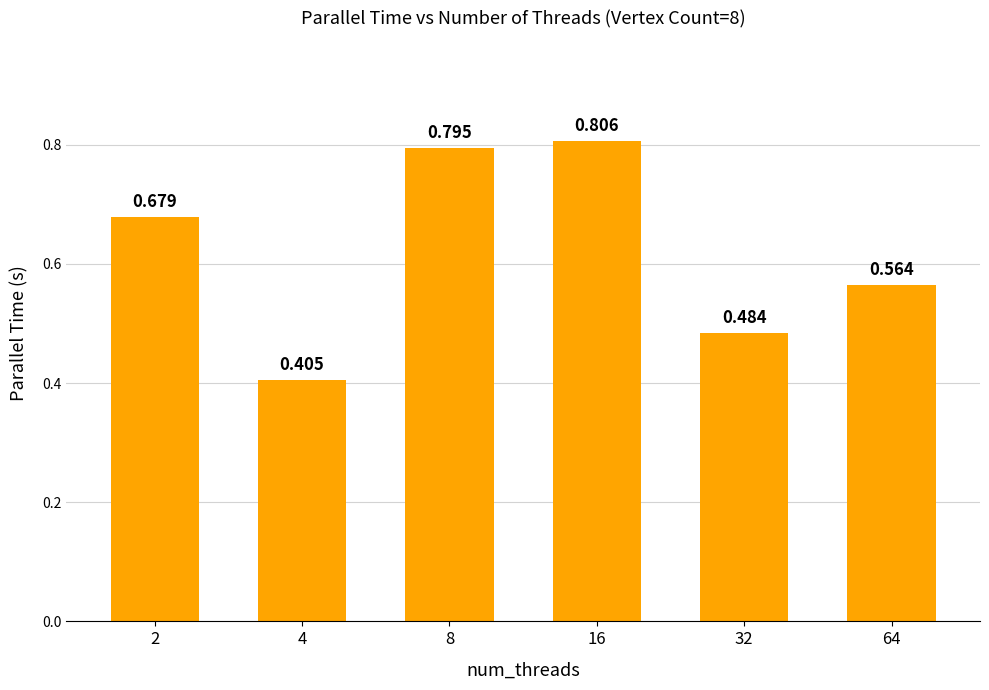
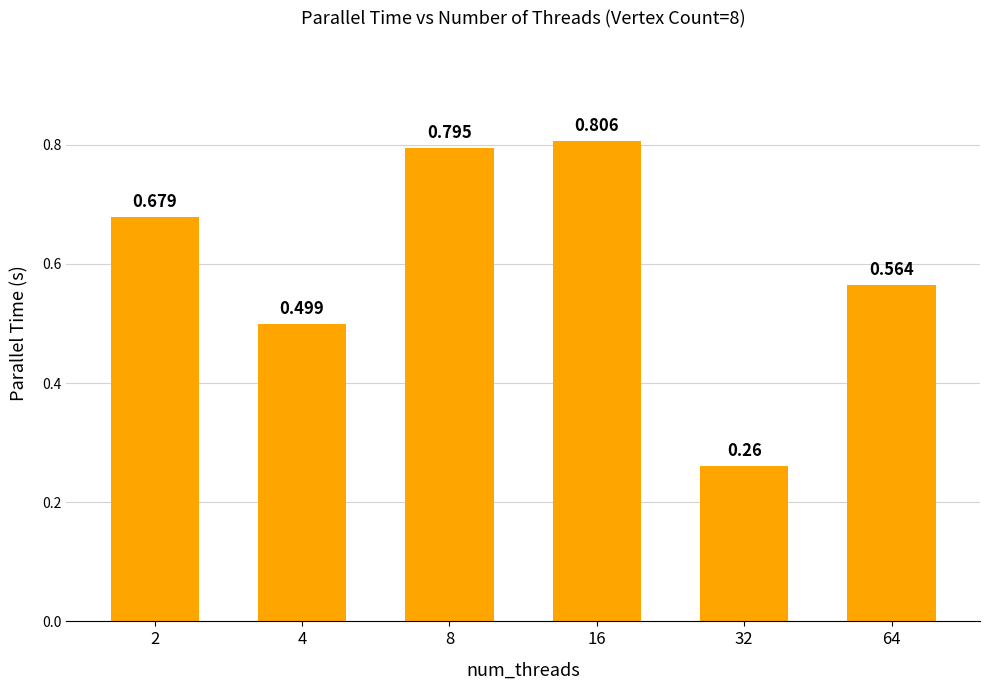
  {
    "2": 0.679,
-   "4": 0.405,
+   "4": 0.499,
    "8": 0.795,
    "16": 0.806,
-   "32": 0.484,
+   "32": 0.26,
    "64": 0.564
  }
